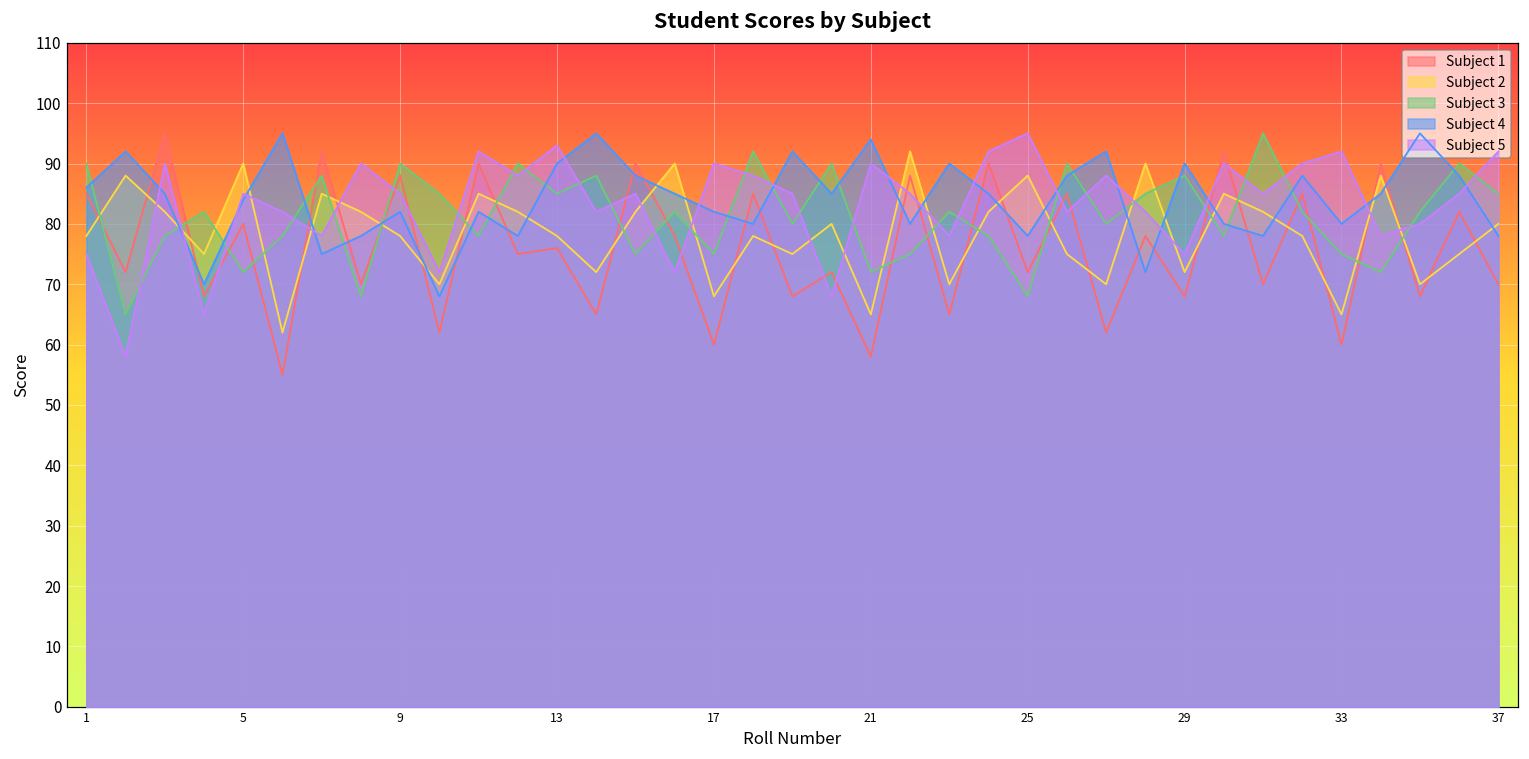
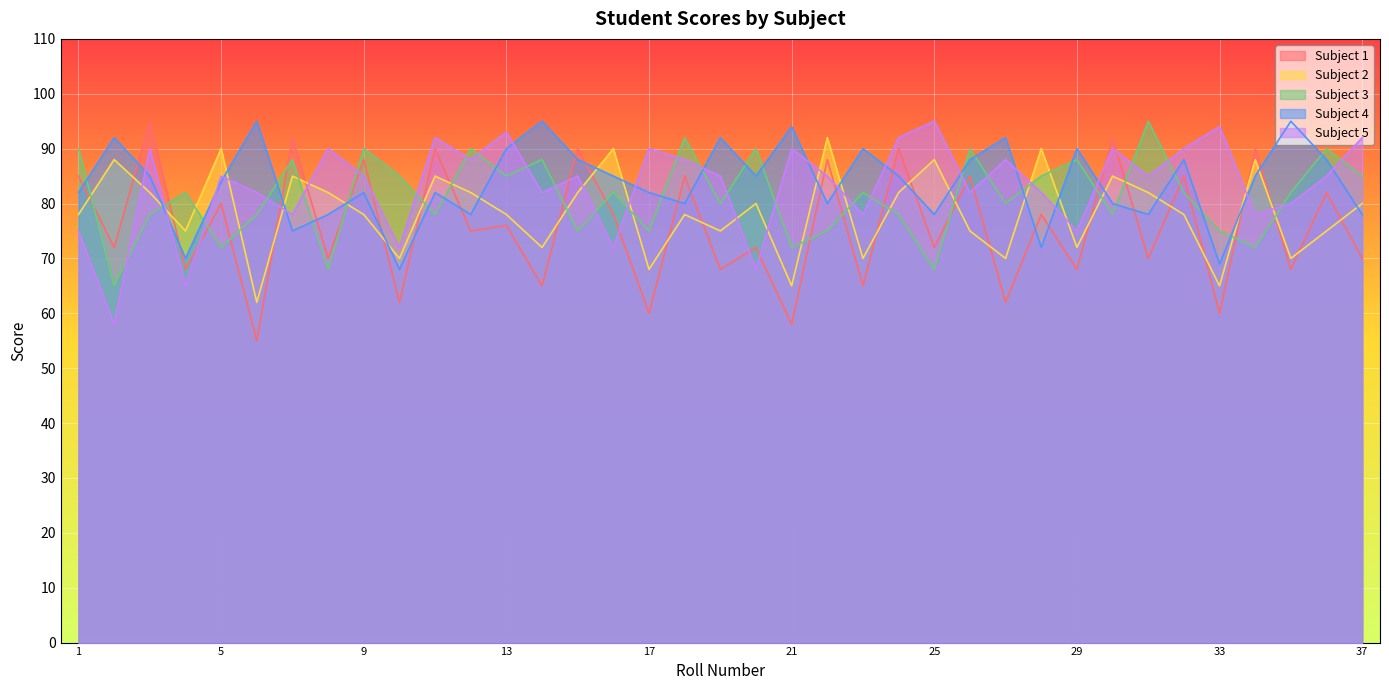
  {
    "Subject 1": {
      "1": 85,
      "5": 80,
      "9": 88,
      "13": 76,
      "17": 60,
      "21": 58,
      "25": 72,
      "29": 68,
      "33": 60,
      "37": 70
    },
    "Subject 2": {
      "1": 78,
      "5": 90,
      "9": 78,
      "13": 78,
      "17": 68,
      "21": 65,
      "25": 88,
      "29": 72,
      "33": 65,
      "37": 80
    },
    "Subject 3": {
      "1": 90,
      "5": 72,
      "9": 90,
      "13": 85,
      "17": 75,
      "21": 72,
      "25": 68,
      "29": 88,
      "33": 75,
      "37": 85
    },
    "Subject 4": {
-     "1": 86,
+     "1": 82,
      "5": 84,
      "9": 82,
      "13": 90,
      "17": 82,
      "21": 94,
      "25": 78,
      "29": 90,
-     "33": 80,
+     "33": 69,
      "37": 78
    },
    "Subject 5": {
      "1": 75,
      "5": 85,
      "9": 85,
      "13": 93,
      "17": 90,
      "21": 90,
      "25": 95,
      "29": 75,
-     "33": 92
+     "33": 94
    }
  }
